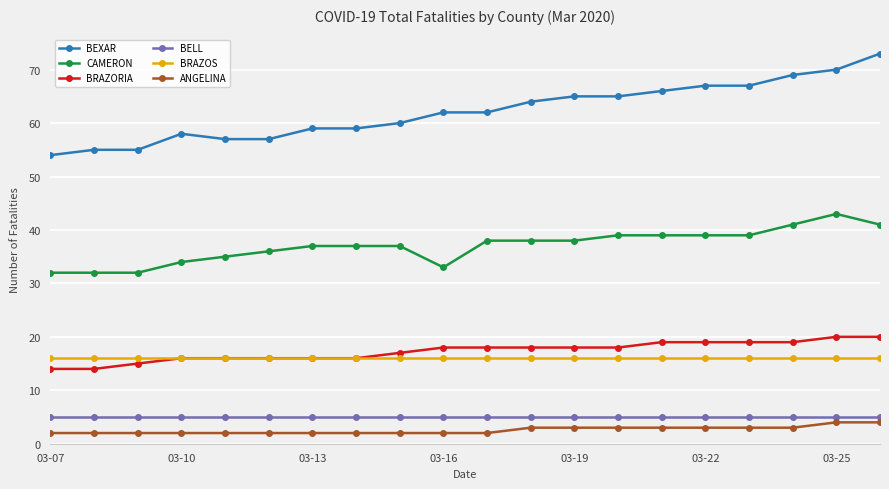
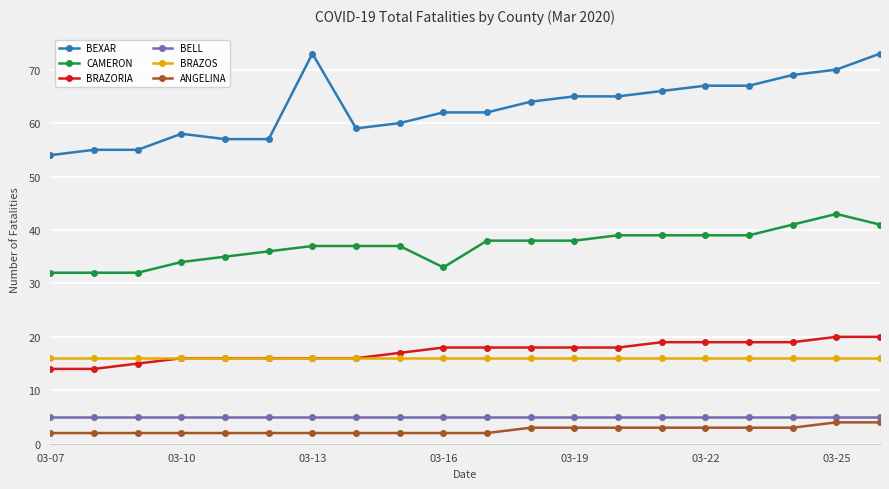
  {
    "BEXAR": {
      "03-07": 54,
      "03-10": 58,
-     "03-13": 59,
+     "03-13": 73,
      "03-16": 62,
      "03-19": 65,
      "03-22": 67,
      "03-25": 70
    },
    "CAMERON": {
      "03-07": 32,
      "03-10": 34,
      "03-13": 37,
      "03-16": 33,
      "03-19": 38,
      "03-22": 39,
      "03-25": 43
    },
    "BRAZORIA": {
      "03-07": 14,
      "03-16": 18,
      "03-19": 18,
      "03-22": 19,
      "03-25": 20
    },
    "BELL": {
      "03-07": 5,
      "03-10": 5,
      "03-13": 5,
      "03-16": 5,
      "03-19": 5,
      "03-22": 5,
      "03-25": 5
    },
    "BRAZOS": {
      "03-07": 16,
      "03-16": 16,
      "03-19": 16,
      "03-22": 16,
      "03-25": 16
    },
    "ANGELINA": {
      "03-07": 2,
      "03-10": 2,
      "03-13": 2,
      "03-16": 2,
      "03-19": 3,
      "03-22": 3,
      "03-25": 4
    }
  }
